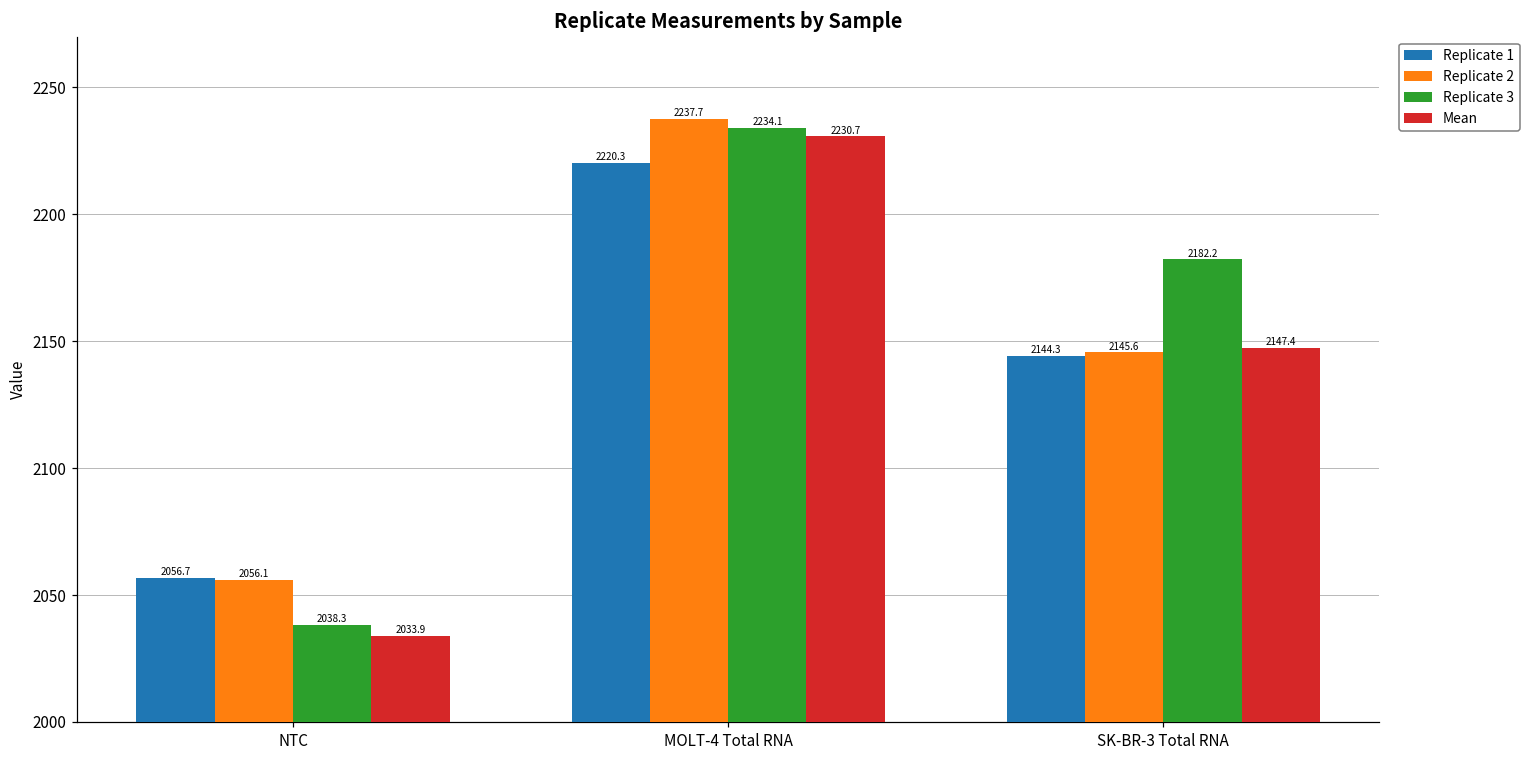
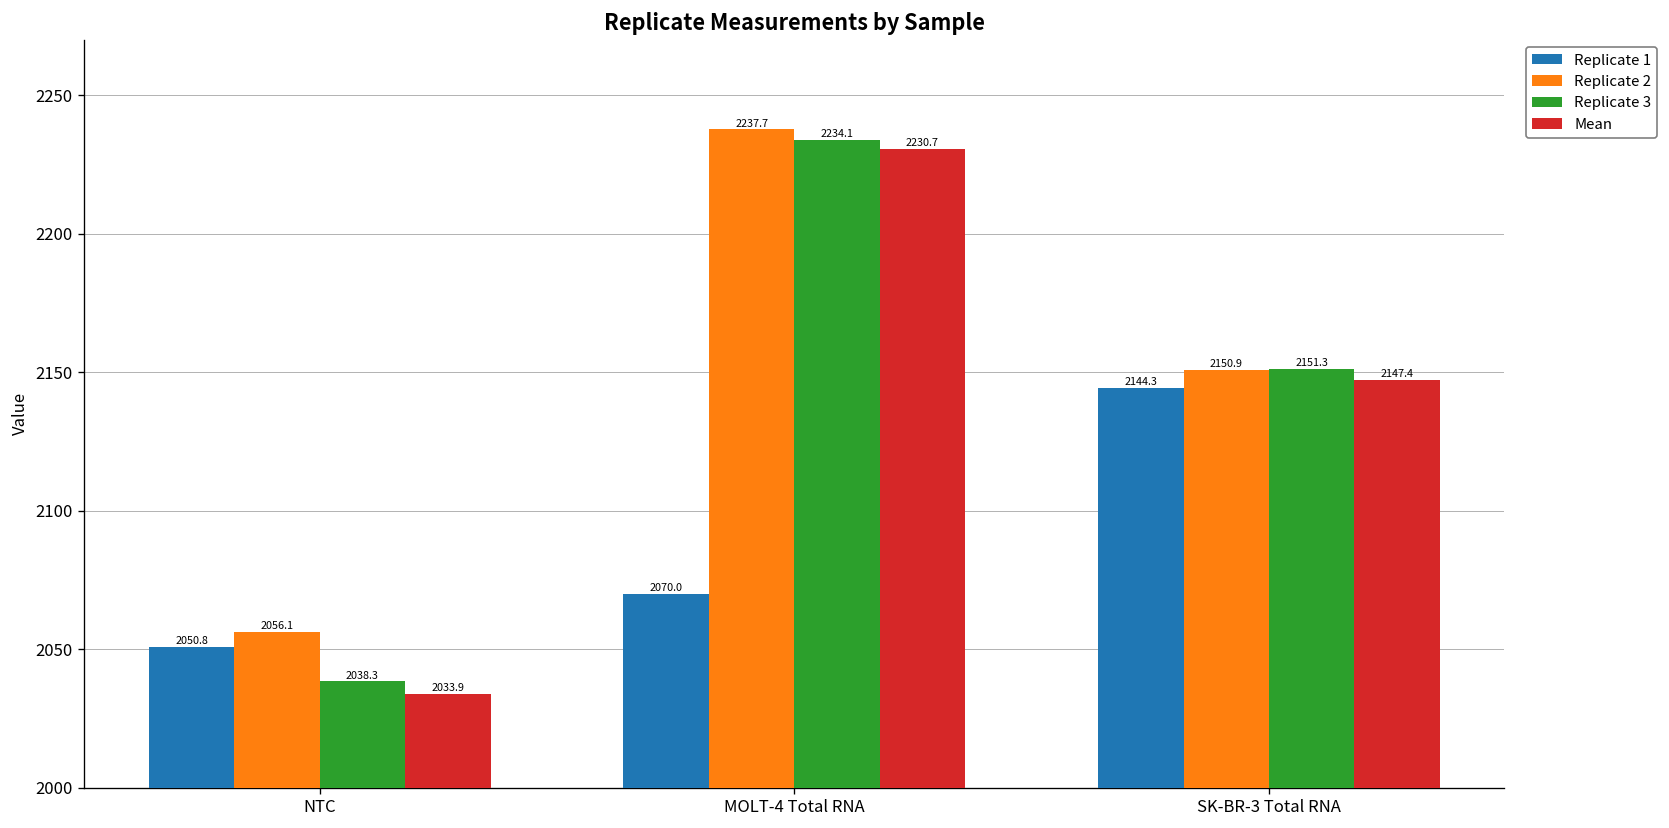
  {
    "Replicate 1": {
-     "NTC": 2056.7,
-     "MOLT-4 Total RNA": 2220.3,
+     "NTC": 2050.8,
+     "MOLT-4 Total RNA": 2070.0,
      "SK-BR-3 Total RNA": 2144.3
    },
    "Replicate 2": {
      "NTC": 2056.1,
      "MOLT-4 Total RNA": 2237.7,
-     "SK-BR-3 Total RNA": 2145.6
+     "SK-BR-3 Total RNA": 2150.9
    },
    "Replicate 3": {
      "NTC": 2038.3,
      "MOLT-4 Total RNA": 2234.1,
-     "SK-BR-3 Total RNA": 2182.2
+     "SK-BR-3 Total RNA": 2151.3
    },
    "Mean": {
      "NTC": 2033.9,
      "MOLT-4 Total RNA": 2230.7,
      "SK-BR-3 Total RNA": 2147.4
    }
  }
